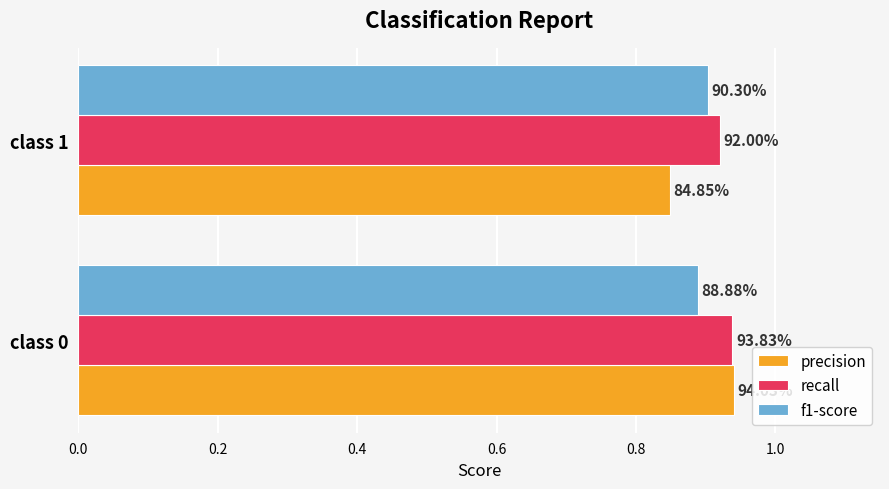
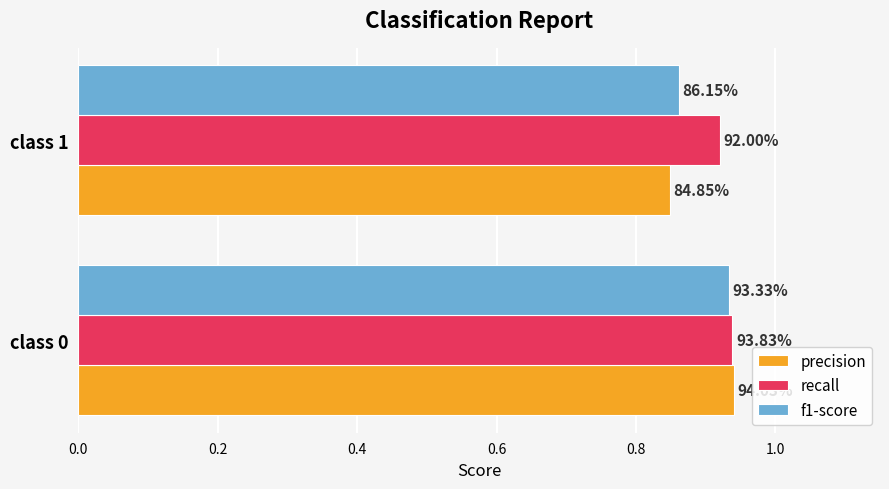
  {
    "precision": {
      "class 1": "84.85%"
    },
    "recall": {
      "class 1": "92.00%"
    },
    "f1-score": {
-     "class 1": "90.30%",
-     "class 0": "88.88%"
+     "class 1": "86.15%",
+     "class 0": "93.33%"
    }
  }
